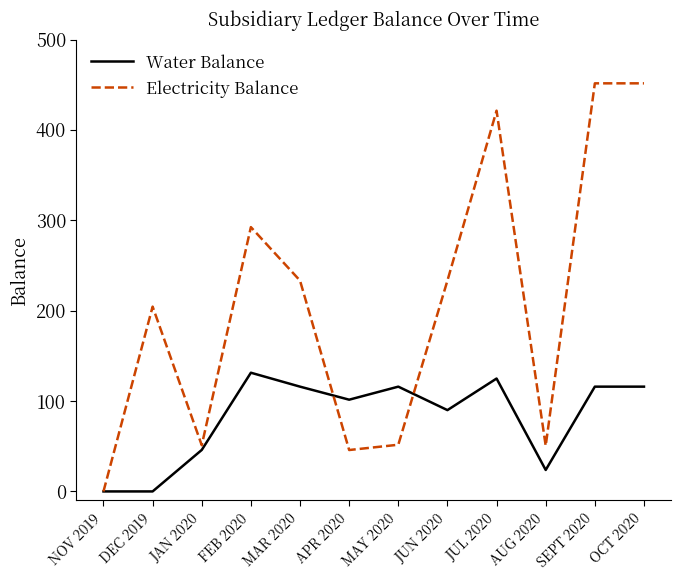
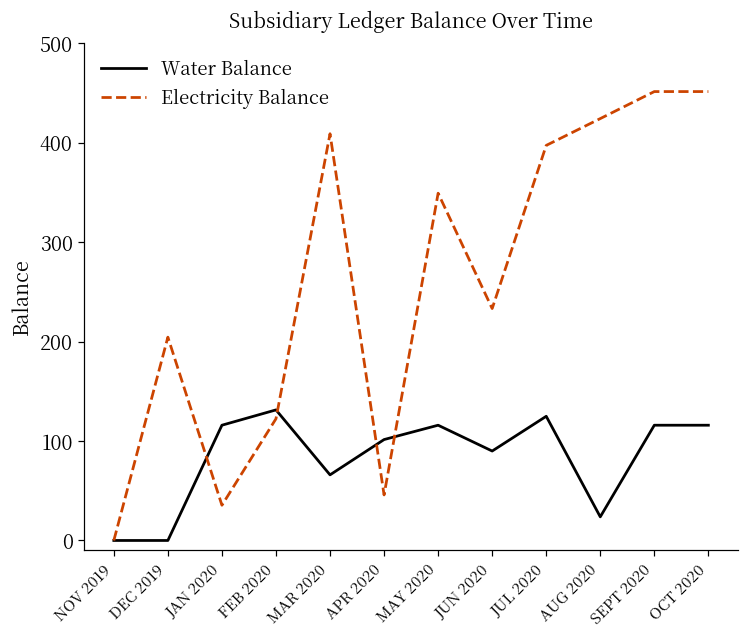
  {
    "Water Balance": {
      "DEC 2019": 0,
-     "JAN 2020": 50,
+     "JAN 2020": 120,
      "FEB 2020": 130,
-     "MAR 2020": 120,
+     "MAR 2020": 70,
      "APR 2020": 100,
      "MAY 2020": 120,
      "JUN 2020": 90,
      "JUL 2020": 120,
      "AUG 2020": 20,
      "SEPT 2020": 120,
      "OCT 2020": 120
    },
    "Electricity Balance": {
      "DEC 2019": 200,
-     "JAN 2020": 50,
-     "FEB 2020": 290,
-     "MAR 2020": 230,
+     "JAN 2020": 40,
+     "FEB 2020": 120,
+     "MAR 2020": 410,
      "APR 2020": 50,
-     "MAY 2020": 50,
+     "MAY 2020": 350,
      "JUN 2020": 230,
-     "JUL 2020": 420,
-     "AUG 2020": 50,
+     "JUL 2020": 400,
+     "AUG 2020": 420,
      "SEPT 2020": 450,
      "OCT 2020": 450
    }
  }
